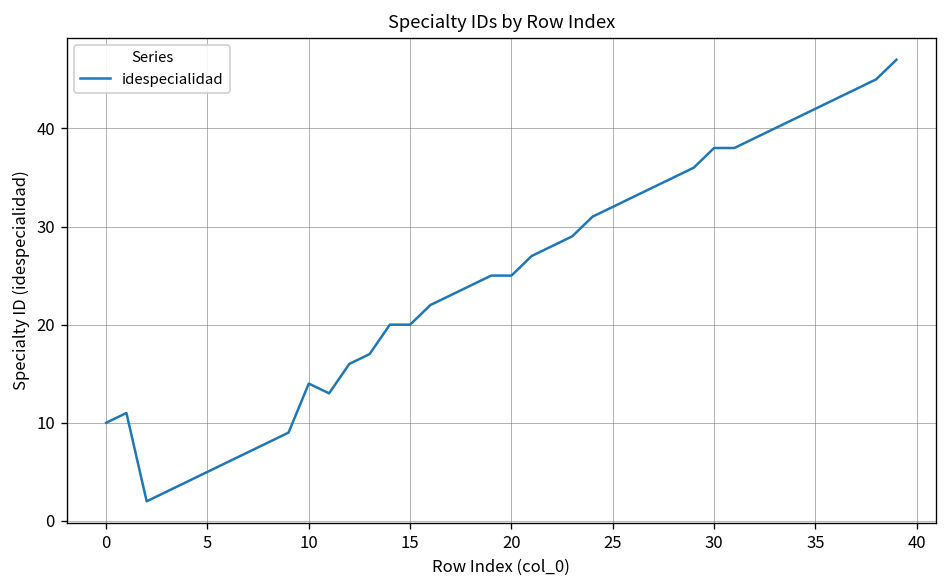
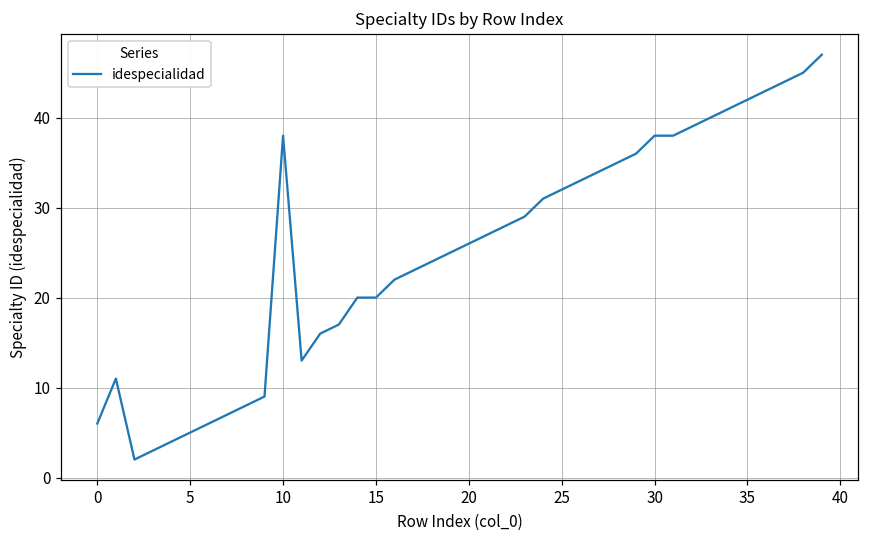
  {
-   "0": 10,
+   "0": 6,
    "5": 5,
-   "10": 14,
+   "10": 38,
    "15": 20,
-   "20": 25,
+   "20": 26,
    "25": 32,
    "30": 38,
    "35": 42
  }
